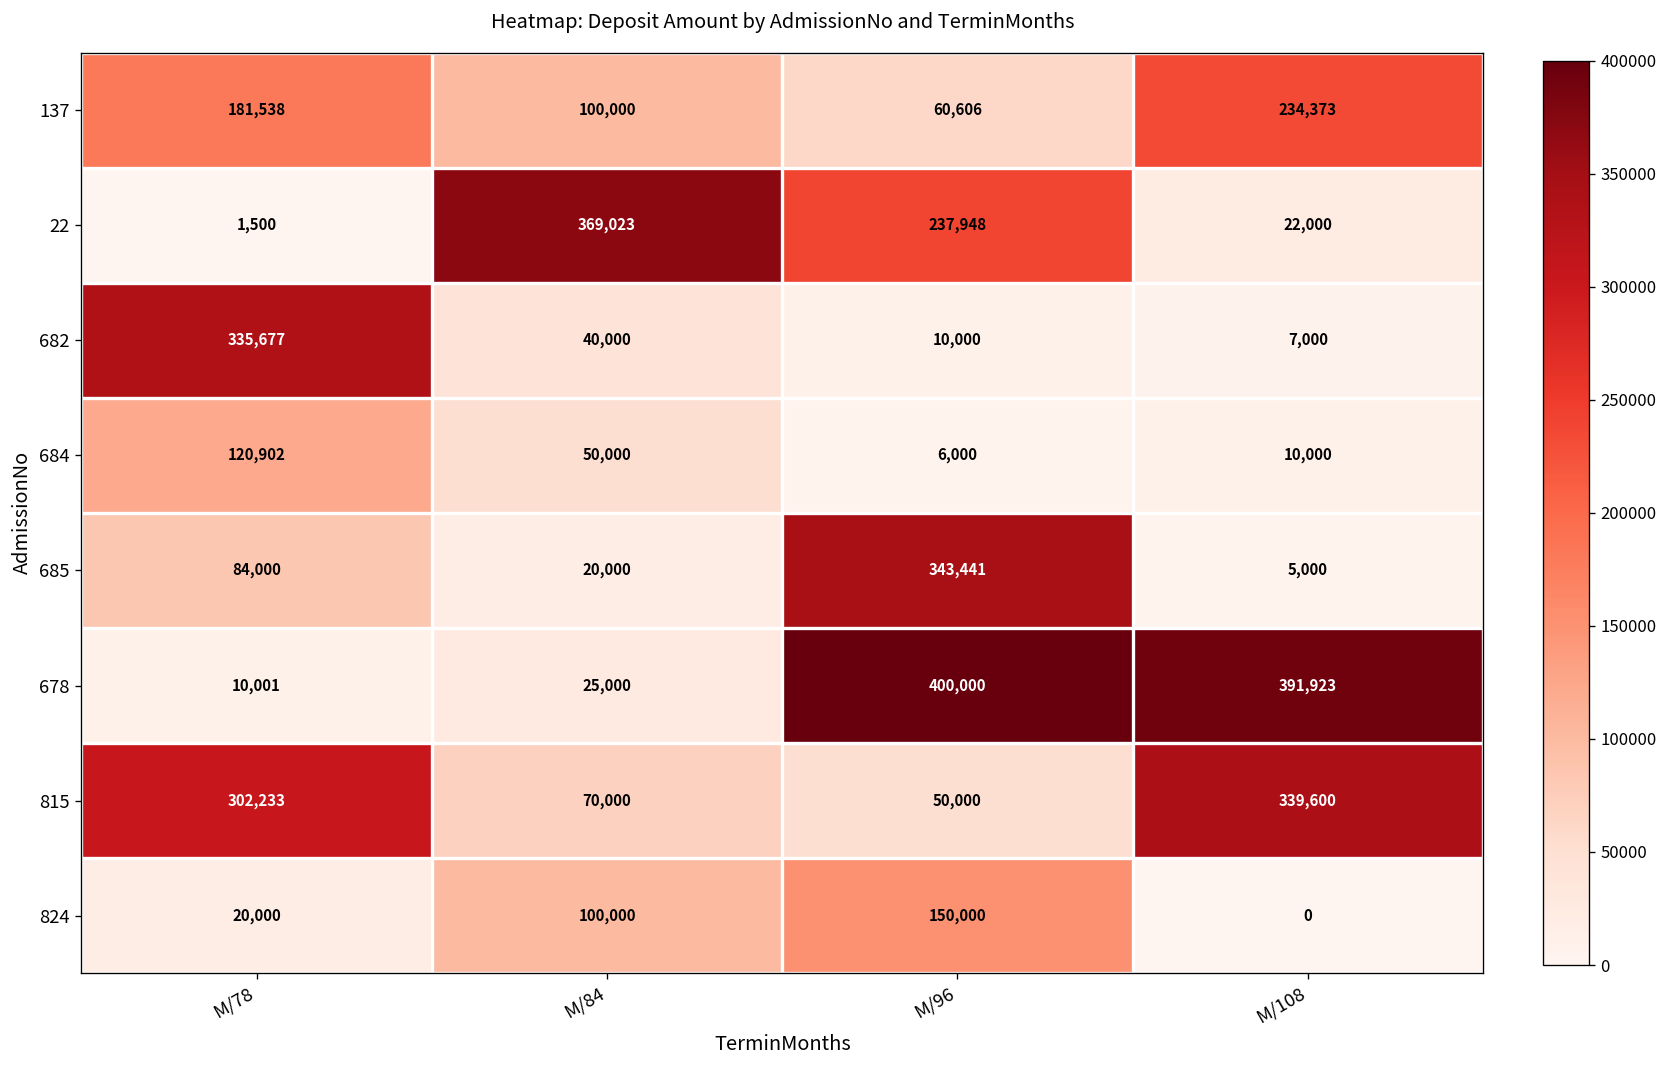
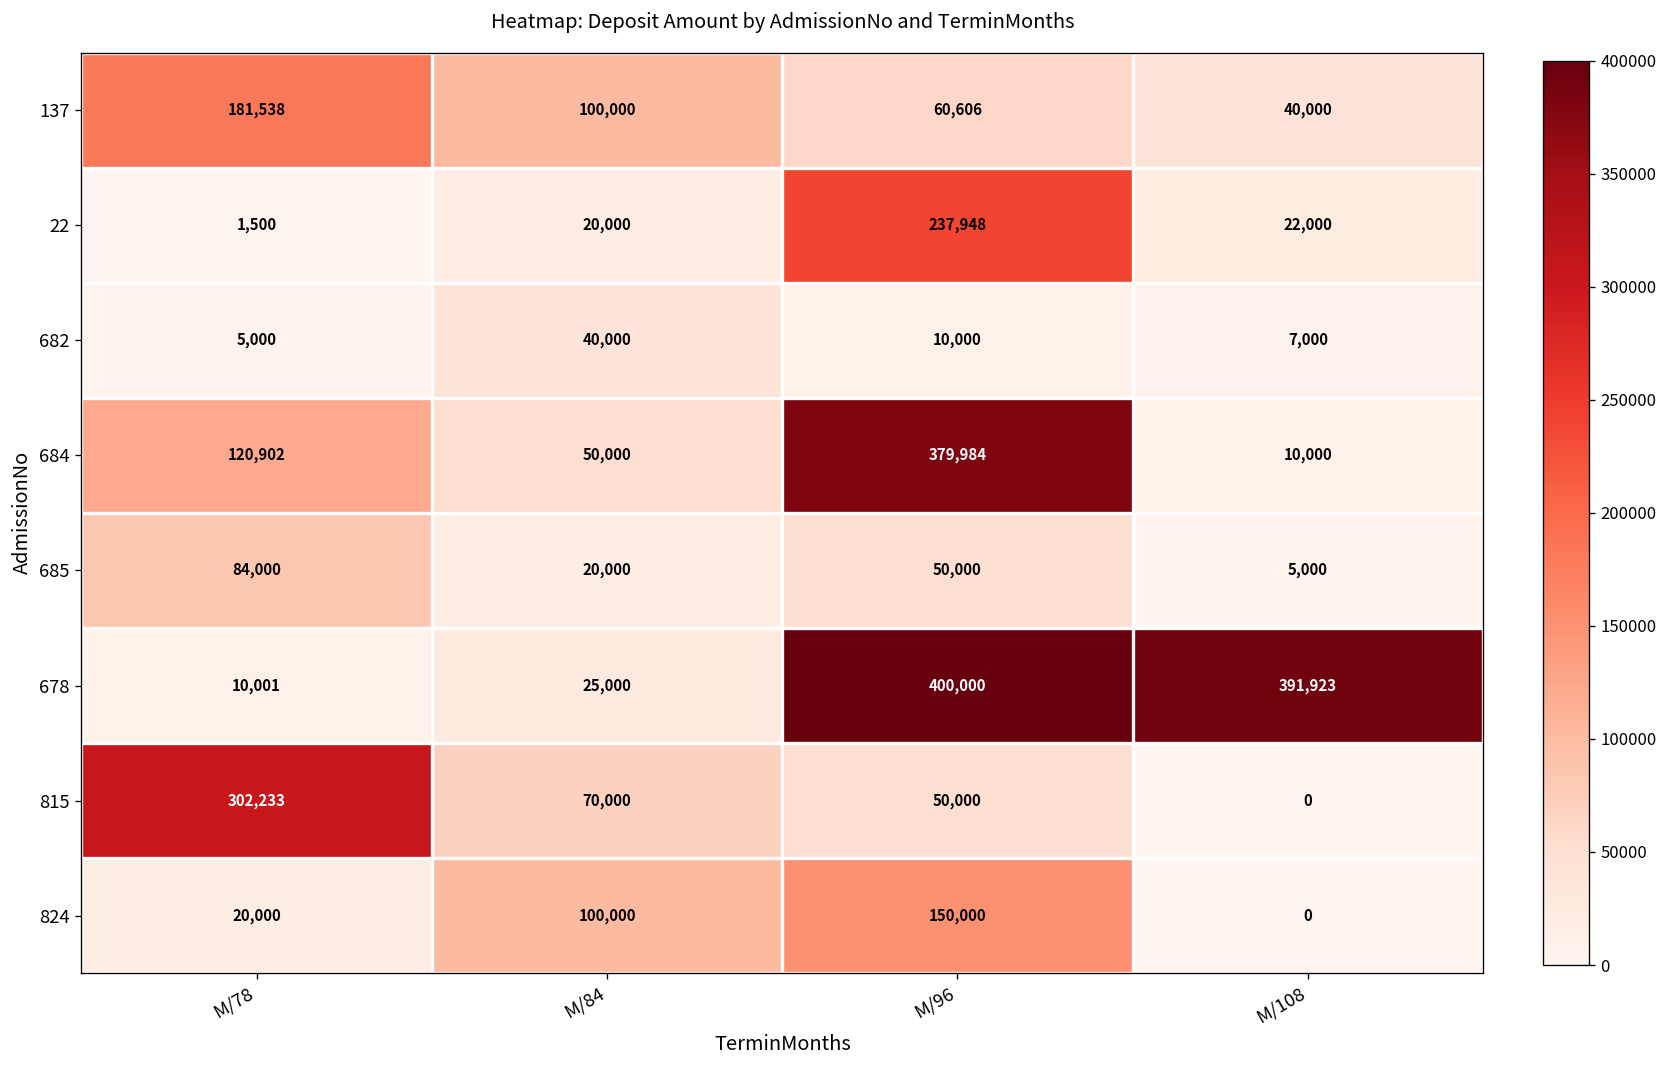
  {
    "137": {
      "M/78": "181,538",
      "M/84": "100,000",
      "M/96": "60,606",
-     "M/108": "234,373"
+     "M/108": "40,000"
    },
    "22": {
      "M/78": "1,500",
-     "M/84": "369,023",
+     "M/84": "20,000",
      "M/96": "237,948",
      "M/108": "22,000"
    },
    "682": {
-     "M/78": "335,677",
+     "M/78": "5,000",
      "M/84": "40,000",
      "M/96": "10,000",
      "M/108": "7,000"
    },
    "684": {
      "M/78": "120,902",
      "M/84": "50,000",
-     "M/96": "6,000",
+     "M/96": "379,984",
      "M/108": "10,000"
    },
    "685": {
      "M/78": "84,000",
      "M/84": "20,000",
-     "M/96": "343,441",
+     "M/96": "50,000",
      "M/108": "5,000"
    },
    "678": {
      "M/78": "10,001",
      "M/84": "25,000",
      "M/96": "400,000",
      "M/108": "391,923"
    },
    "815": {
      "M/78": "302,233",
      "M/84": "70,000",
      "M/96": "50,000",
-     "M/108": "339,600"
+     "M/108": "0"
    },
    "824": {
      "M/78": "20,000",
      "M/84": "100,000",
      "M/96": "150,000",
      "M/108": "0"
    }
  }
